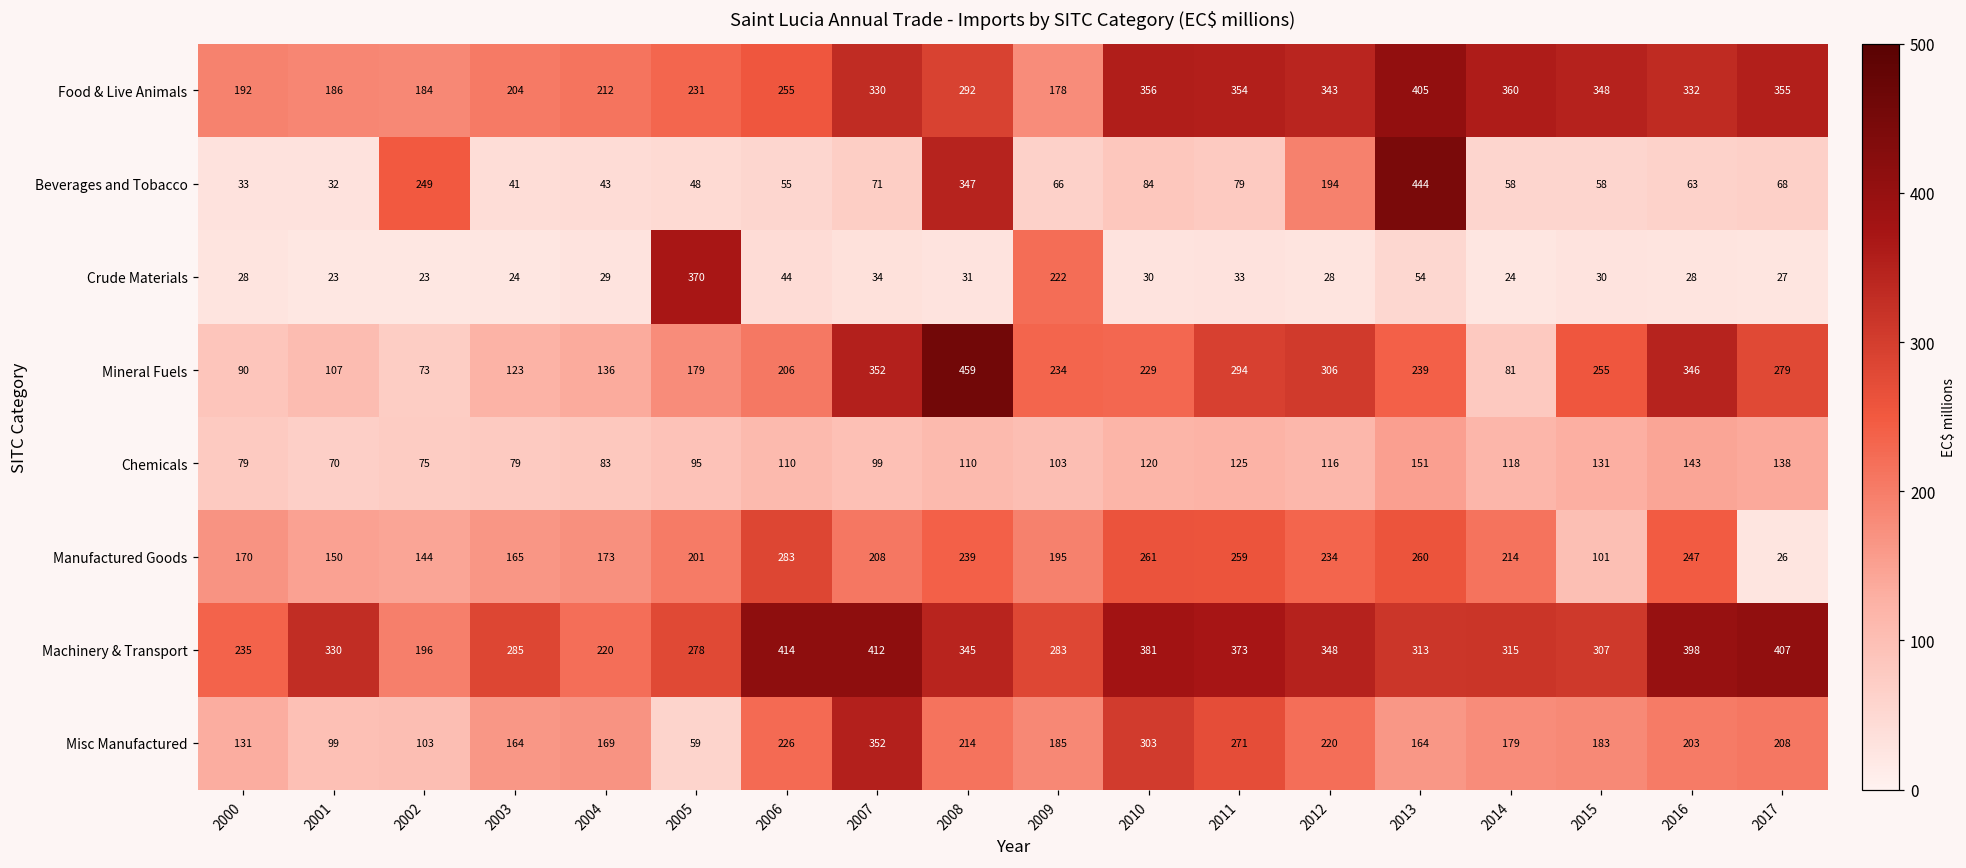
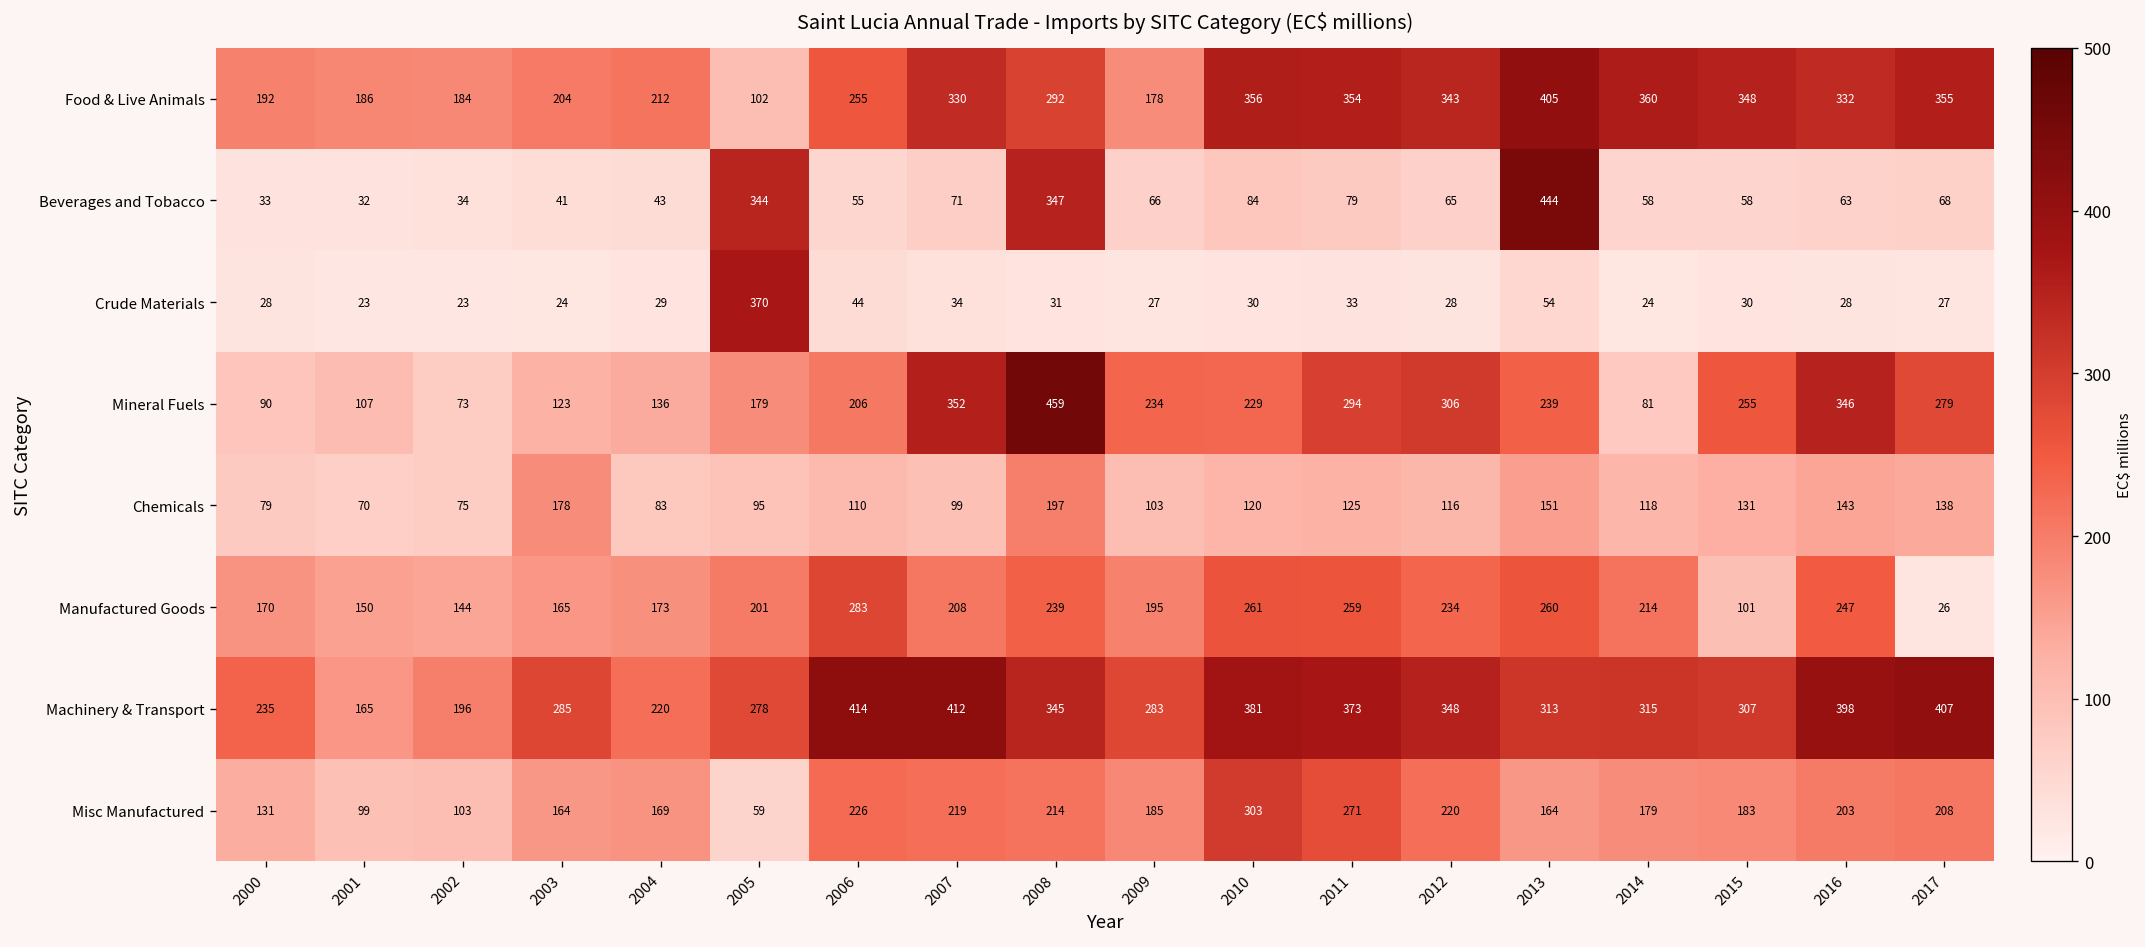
  {
    "Food & Live Animals": {
      "2000": 192,
      "2001": 186,
      "2002": 184,
      "2003": 204,
      "2004": 212,
-     "2005": 231,
+     "2005": 102,
      "2006": 255,
      "2007": 330,
      "2008": 292,
      "2009": 178,
      "2010": 356,
      "2011": 354,
      "2012": 343,
      "2013": 405,
      "2014": 360,
      "2015": 348,
      "2016": 332,
      "2017": 355
    },
    "Beverages and Tobacco": {
      "2000": 33,
      "2001": 32,
-     "2002": 249,
+     "2002": 34,
      "2003": 41,
      "2004": 43,
-     "2005": 48,
+     "2005": 344,
      "2006": 55,
      "2007": 71,
      "2008": 347,
      "2009": 66,
      "2010": 84,
      "2011": 79,
-     "2012": 194,
+     "2012": 65,
      "2013": 444,
      "2014": 58,
      "2015": 58,
      "2016": 63,
      "2017": 68
    },
    "Crude Materials": {
      "2000": 28,
      "2001": 23,
      "2002": 23,
      "2003": 24,
      "2004": 29,
      "2005": 370,
      "2006": 44,
      "2007": 34,
      "2008": 31,
-     "2009": 222,
+     "2009": 27,
      "2010": 30,
      "2011": 33,
      "2012": 28,
      "2013": 54,
      "2014": 24,
      "2015": 30,
      "2016": 28,
      "2017": 27
    },
    "Mineral Fuels": {
      "2000": 90,
      "2001": 107,
      "2002": 73,
      "2003": 123,
      "2004": 136,
      "2005": 179,
      "2006": 206,
      "2007": 352,
      "2008": 459,
      "2009": 234,
      "2010": 229,
      "2011": 294,
      "2012": 306,
      "2013": 239,
      "2014": 81,
      "2015": 255,
      "2016": 346,
      "2017": 279
    },
    "Chemicals": {
      "2000": 79,
      "2001": 70,
      "2002": 75,
-     "2003": 79,
+     "2003": 178,
      "2004": 83,
      "2005": 95,
      "2006": 110,
      "2007": 99,
-     "2008": 110,
+     "2008": 197,
      "2009": 103,
      "2010": 120,
      "2011": 125,
      "2012": 116,
      "2013": 151,
      "2014": 118,
      "2015": 131,
      "2016": 143,
      "2017": 138
    },
    "Manufactured Goods": {
      "2000": 170,
      "2001": 150,
      "2002": 144,
      "2003": 165,
      "2004": 173,
      "2005": 201,
      "2006": 283,
      "2007": 208,
      "2008": 239,
      "2009": 195,
      "2010": 261,
      "2011": 259,
      "2012": 234,
      "2013": 260,
      "2014": 214,
      "2015": 101,
      "2016": 247,
      "2017": 26
    },
    "Machinery & Transport": {
      "2000": 235,
-     "2001": 330,
+     "2001": 165,
      "2002": 196,
      "2003": 285,
      "2004": 220,
      "2005": 278,
      "2006": 414,
      "2007": 412,
      "2008": 345,
      "2009": 283,
      "2010": 381,
      "2011": 373,
      "2012": 348,
      "2013": 313,
      "2014": 315,
      "2015": 307,
      "2016": 398,
      "2017": 407
    },
    "Misc Manufactured": {
      "2000": 131,
      "2001": 99,
      "2002": 103,
      "2003": 164,
      "2004": 169,
      "2005": 59,
      "2006": 226,
-     "2007": 352,
+     "2007": 219,
      "2008": 214,
      "2009": 185,
      "2010": 303,
      "2011": 271,
      "2012": 220,
      "2013": 164,
      "2014": 179,
      "2015": 183,
      "2016": 203,
      "2017": 208
    }
  }
